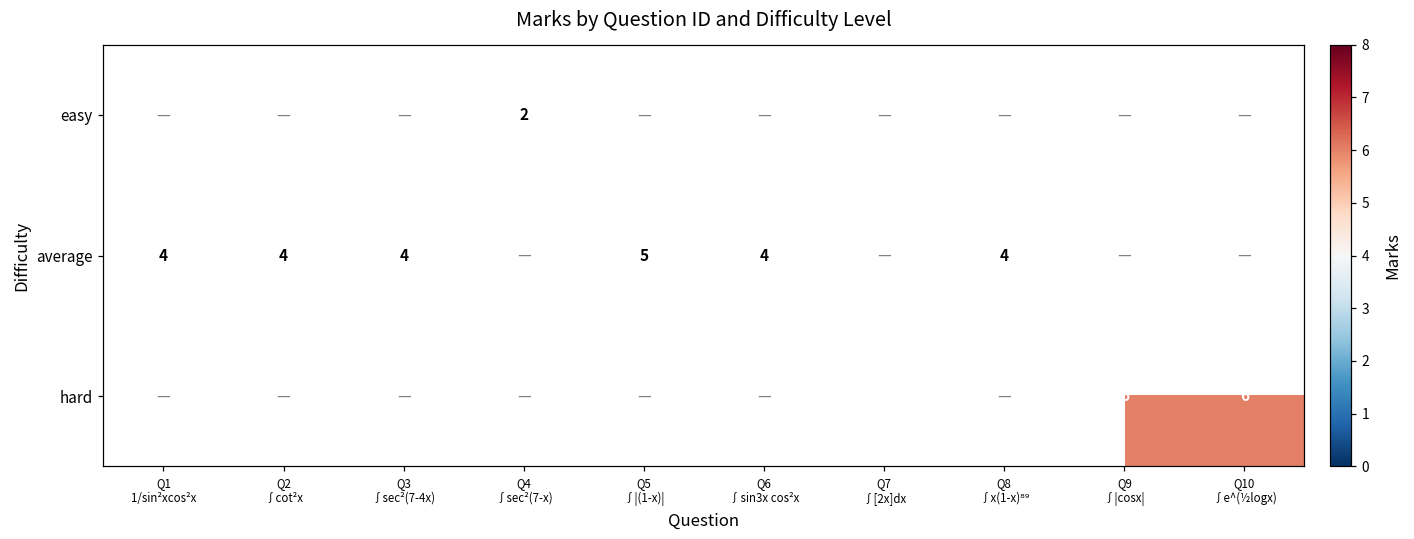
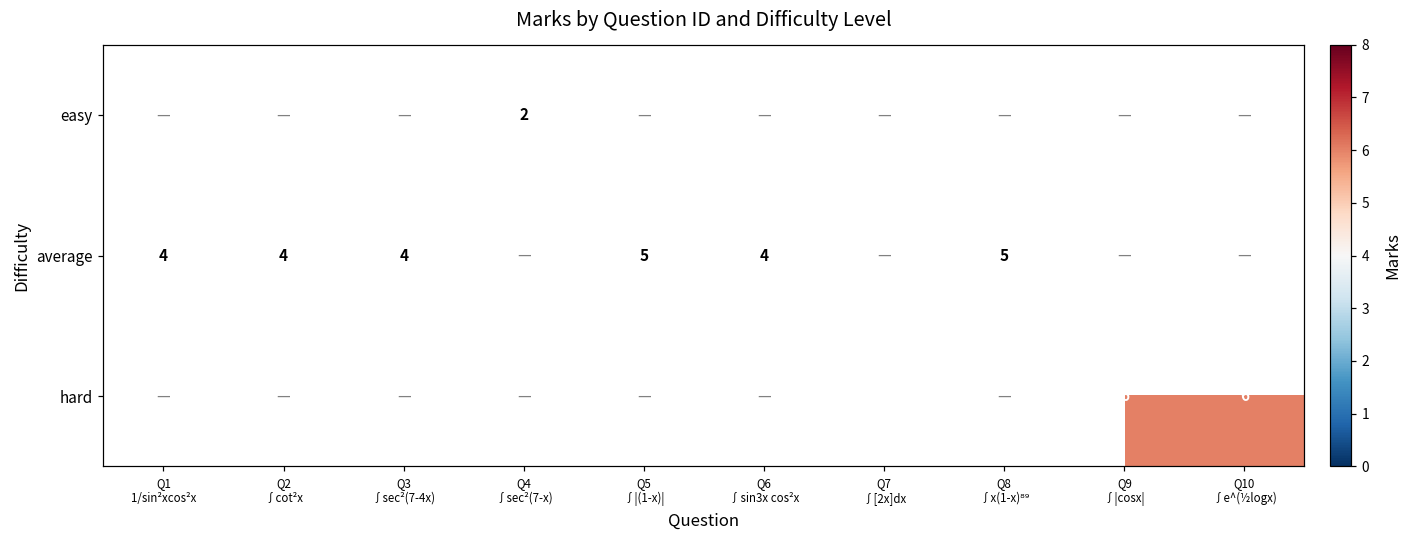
  {
    "easy": {
      "Q4 ∫sec²(7-x)": 2
    },
    "average": {
      "Q1 1/sin²xcos²x": 4,
      "Q2 ∫cot²x": 4,
      "Q3 ∫sec²(7-4x)": 4,
      "Q5 ∫|(1-x)|": 5,
      "Q6 ∫sin3x cos²x": 4,
-     "Q8 ∫x(1-x)⁸⁹": 4
+     "Q8 ∫x(1-x)⁸⁹": 5
    }
  }
